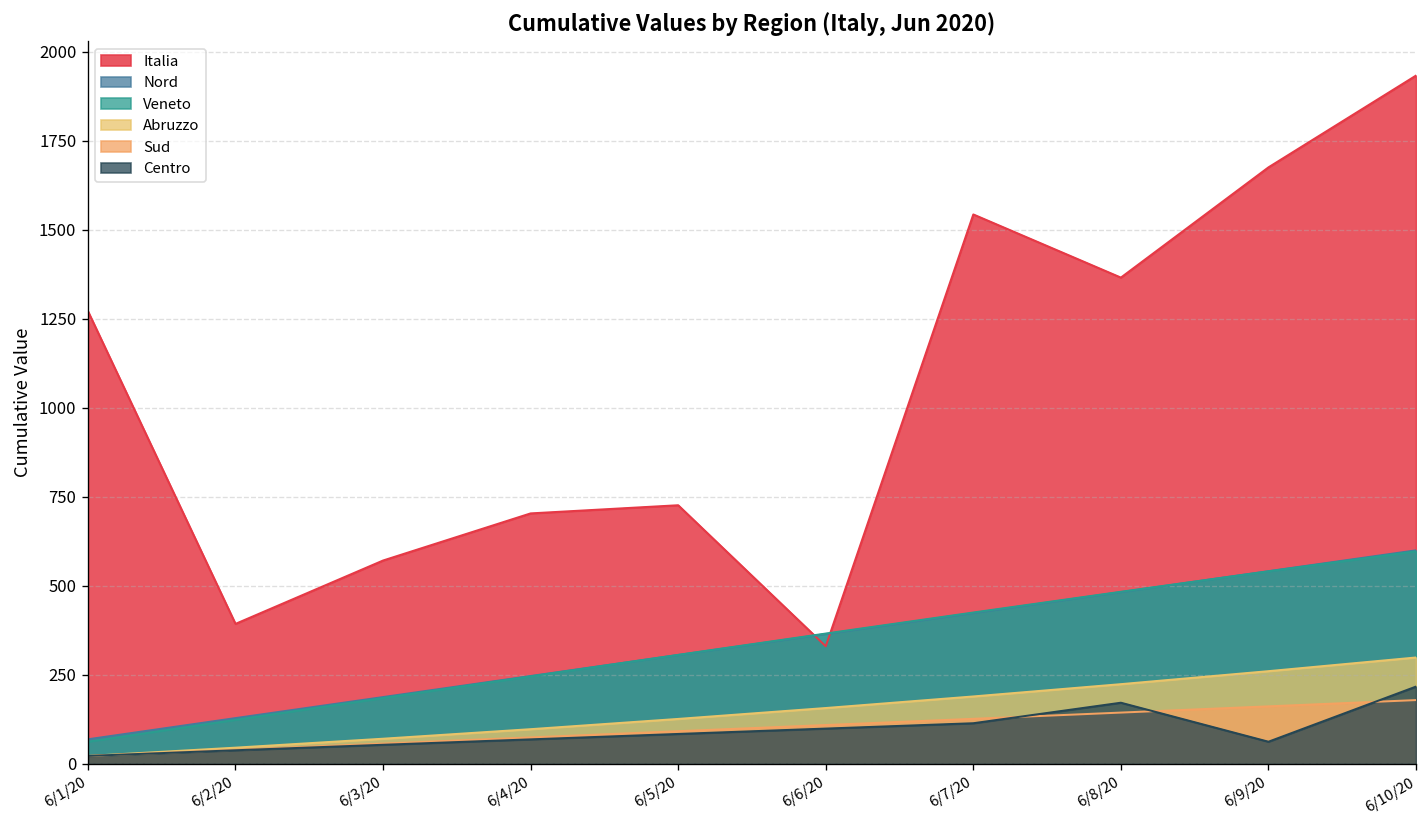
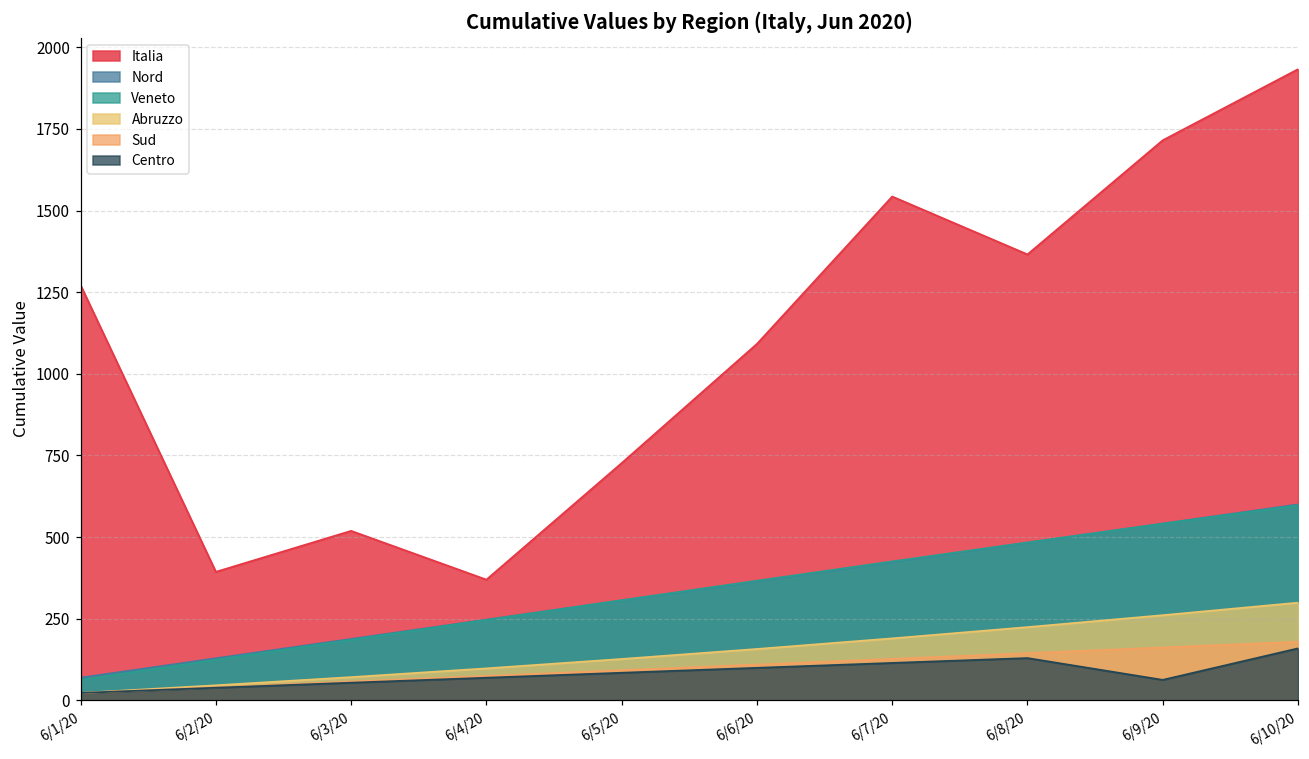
  {
    "Italia": {
      "6/1/20": 1270,
      "6/2/20": 390,
-     "6/3/20": 570,
-     "6/4/20": 700,
+     "6/3/20": 520,
+     "6/4/20": 370,
      "6/5/20": 730,
-     "6/6/20": 330,
+     "6/6/20": 1090,
      "6/7/20": 1540,
      "6/8/20": 1370,
-     "6/9/20": 1680,
+     "6/9/20": 1720,
      "6/10/20": 1930
    },
    "Centro": {
      "6/6/20": 100,
      "6/7/20": 110,
-     "6/8/20": 170,
+     "6/8/20": 130,
      "6/9/20": 60,
-     "6/10/20": 220
+     "6/10/20": 160
    }
  }
